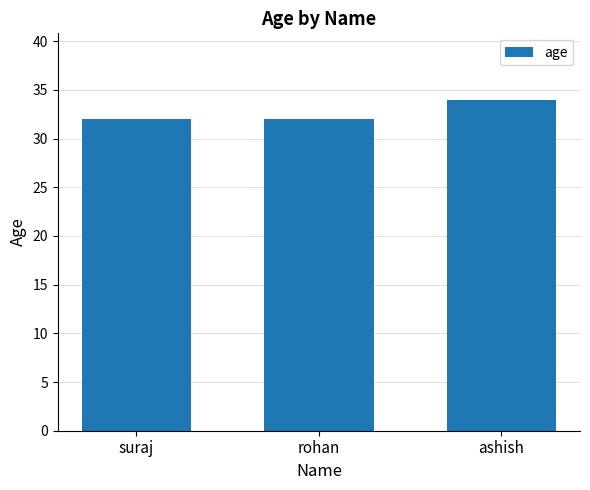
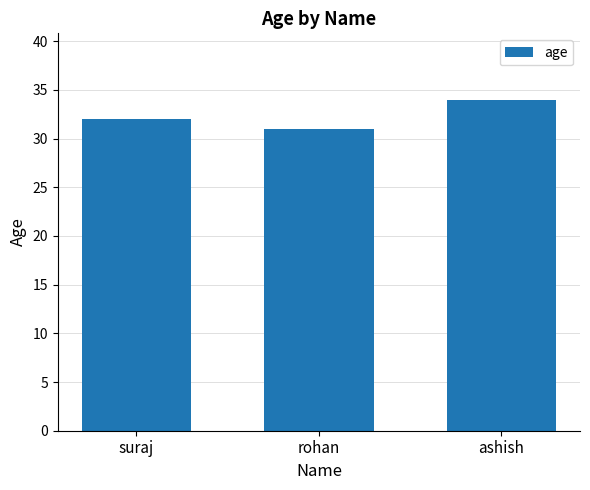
  {
    "suraj": 32,
-   "rohan": 32,
+   "rohan": 31,
    "ashish": 34
  }
